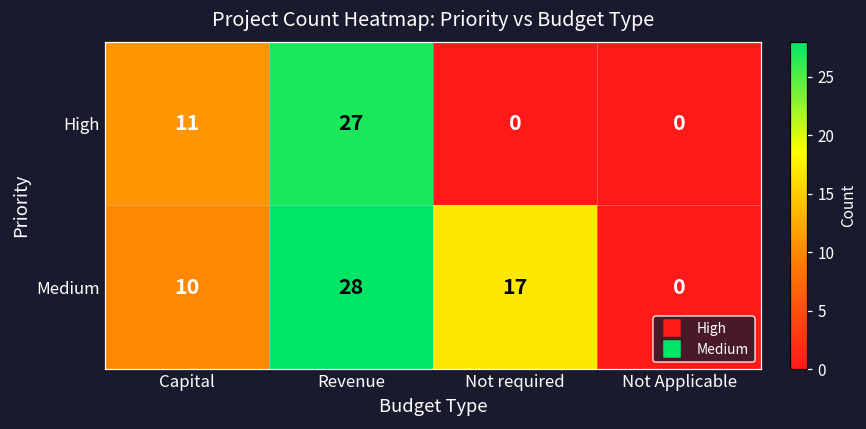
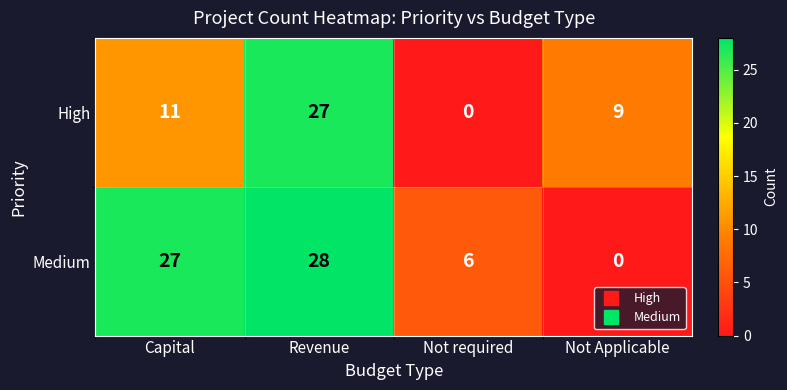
  {
    "High": {
      "Capital": 11,
      "Revenue": 27,
      "Not required": 0,
-     "Not Applicable": 0
+     "Not Applicable": 9
    },
    "Medium": {
-     "Capital": 10,
+     "Capital": 27,
      "Revenue": 28,
-     "Not required": 17,
+     "Not required": 6,
      "Not Applicable": 0
    }
  }
